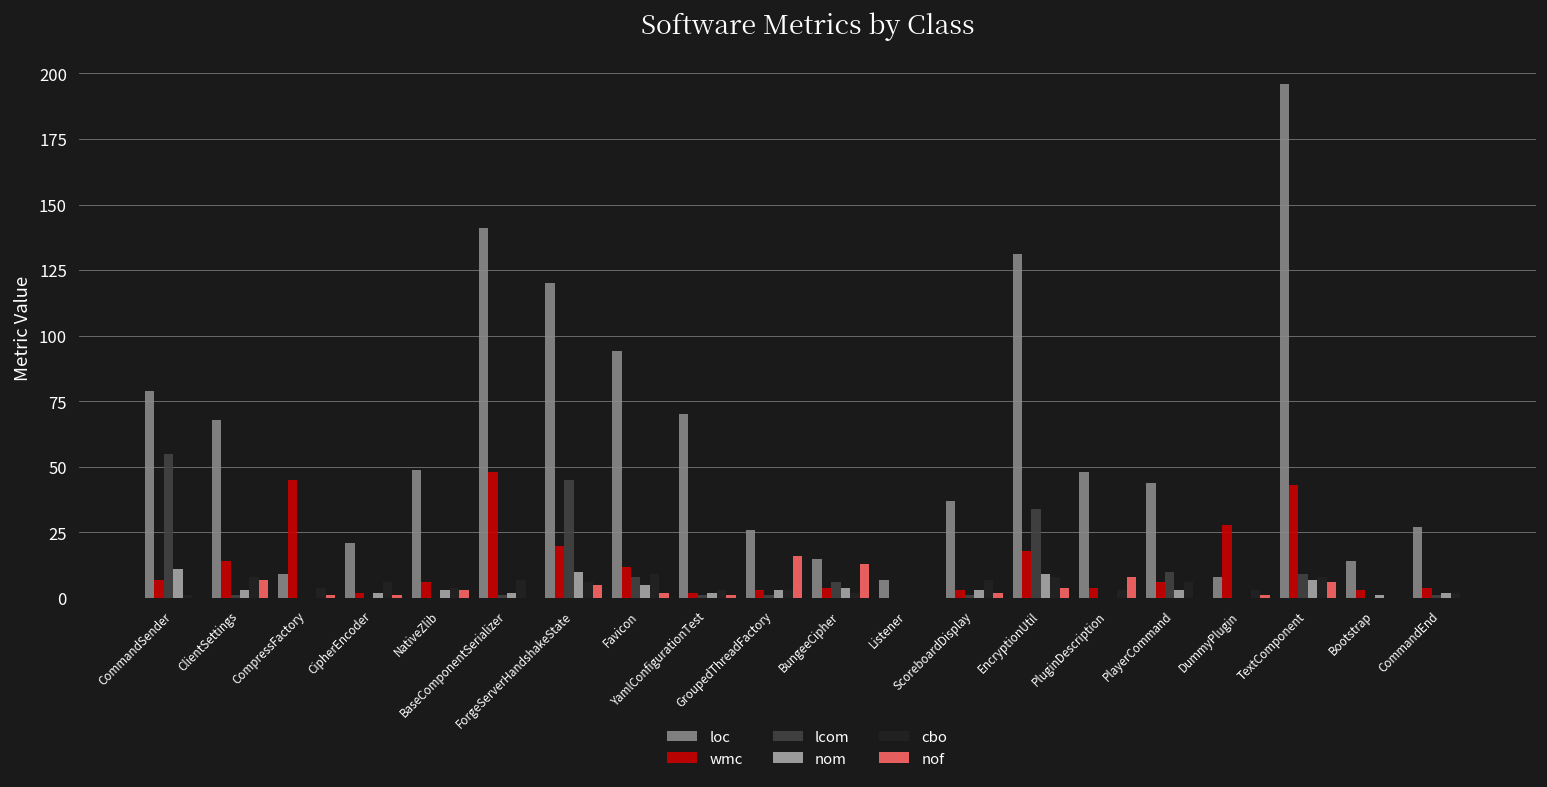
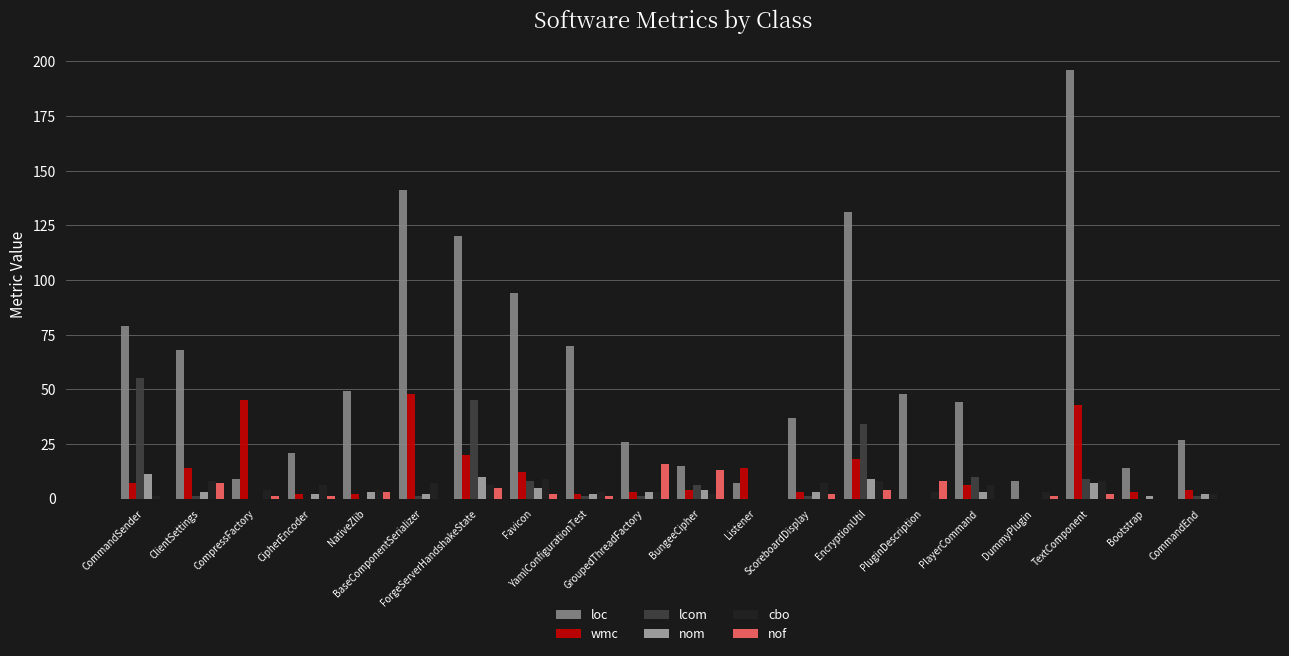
  {
    "wmc": {
      "CommandSender": 7,
      "ClientSettings": 14,
      "CompressFactory": 45,
      "CipherEncoder": 2,
-     "NativeZlib": 6,
+     "NativeZlib": 2,
      "BaseComponentSerializer": 48,
      "ForgeServerHandshakeState": 20,
      "Favicon": 12,
      "YamlConfigurationTest": 2,
      "GroupedThreadFactory": 3,
      "BungeeCipher": 4,
-     "Listener": 0,
+     "Listener": 14,
      "ScoreboardDisplay": 3,
      "EncryptionUtil": 18,
-     "PluginDescription": 4,
+     "PluginDescription": 0,
      "PlayerCommand": 6,
-     "DummyPlugin": 28,
+     "DummyPlugin": 0,
      "TextComponent": 43,
      "Bootstrap": 3,
      "CommandEnd": 4
    },
    "nof": {
      "CommandSender": 0,
      "ClientSettings": 7,
      "NativeZlib": 3,
      "BaseComponentSerializer": 0,
      "ForgeServerHandshakeState": 5,
      "Favicon": 2,
      "GroupedThreadFactory": 16,
      "BungeeCipher": 13,
      "Listener": 0,
      "ScoreboardDisplay": 2,
      "EncryptionUtil": 4,
      "PluginDescription": 8,
      "PlayerCommand": 0,
-     "TextComponent": 6,
+     "TextComponent": 2,
      "Bootstrap": 0,
      "CommandEnd": 0
    }
  }
